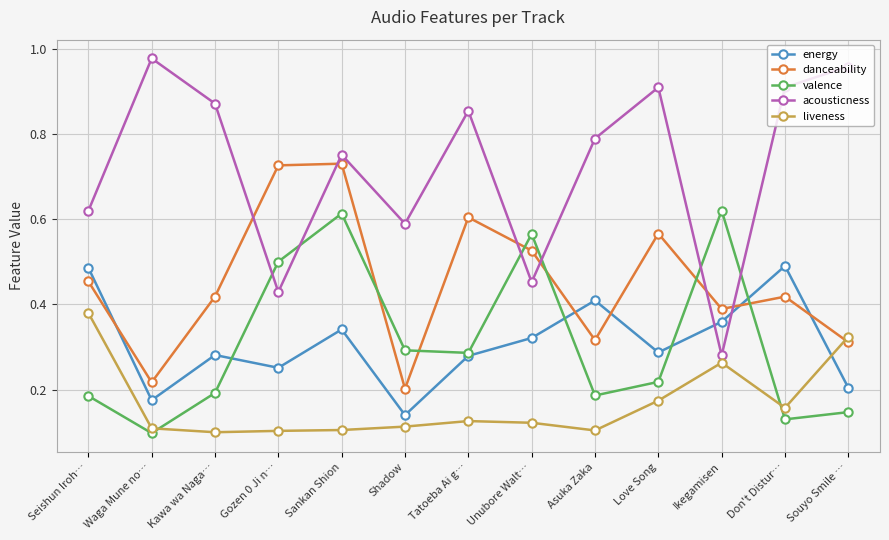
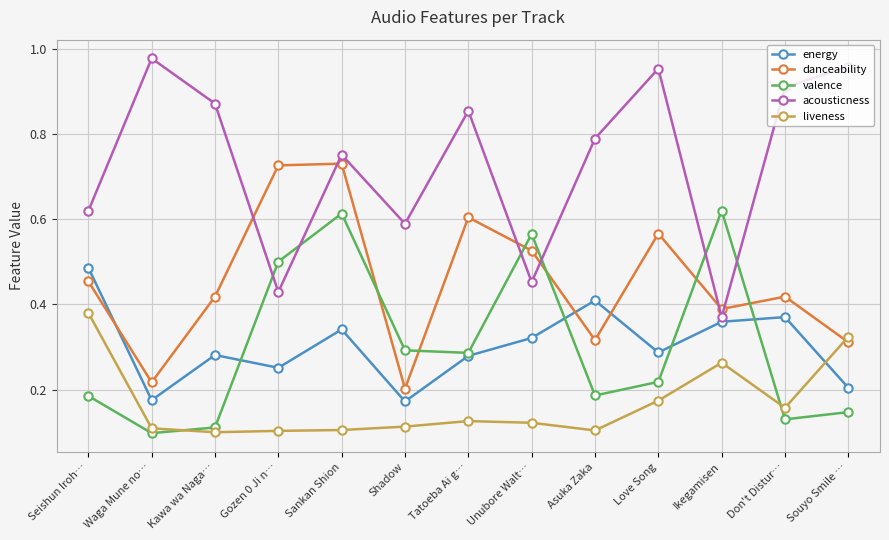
  {
    "energy": {
      "Seishun Iroh…": 0.49,
      "Waga Mune no…": 0.18,
      "Kawa wa Naga…": 0.28,
      "Gozen 0 Ji n…": 0.25,
      "Sankan Shion": 0.34,
-     "Shadow": 0.14,
+     "Shadow": 0.17,
      "Tatoeba Ai g…": 0.28,
      "Unubore Walt…": 0.32,
      "Asuka Zaka": 0.41,
      "Love Song": 0.29,
      "Ikegamisen": 0.36,
-     "Don't Distur…": 0.49,
+     "Don't Distur…": 0.37,
      "Souyo Smile …": 0.20
    },
    "valence": {
      "Seishun Iroh…": 0.19,
      "Waga Mune no…": 0.10,
-     "Kawa wa Naga…": 0.19,
+     "Kawa wa Naga…": 0.11,
      "Gozen 0 Ji n…": 0.50,
      "Sankan Shion": 0.61,
      "Shadow": 0.29,
      "Tatoeba Ai g…": 0.29,
      "Unubore Walt…": 0.57,
      "Asuka Zaka": 0.19,
      "Love Song": 0.22,
      "Ikegamisen": 0.62,
      "Don't Distur…": 0.13,
      "Souyo Smile …": 0.15
    },
    "acousticness": {
      "Seishun Iroh…": 0.62,
      "Waga Mune no…": 0.98,
      "Kawa wa Naga…": 0.87,
      "Gozen 0 Ji n…": 0.43,
      "Sankan Shion": 0.75,
      "Shadow": 0.59,
      "Tatoeba Ai g…": 0.85,
      "Unubore Walt…": 0.45,
      "Asuka Zaka": 0.79,
-     "Love Song": 0.91,
-     "Ikegamisen": 0.28
+     "Love Song": 0.95,
+     "Ikegamisen": 0.37
    }
  }
